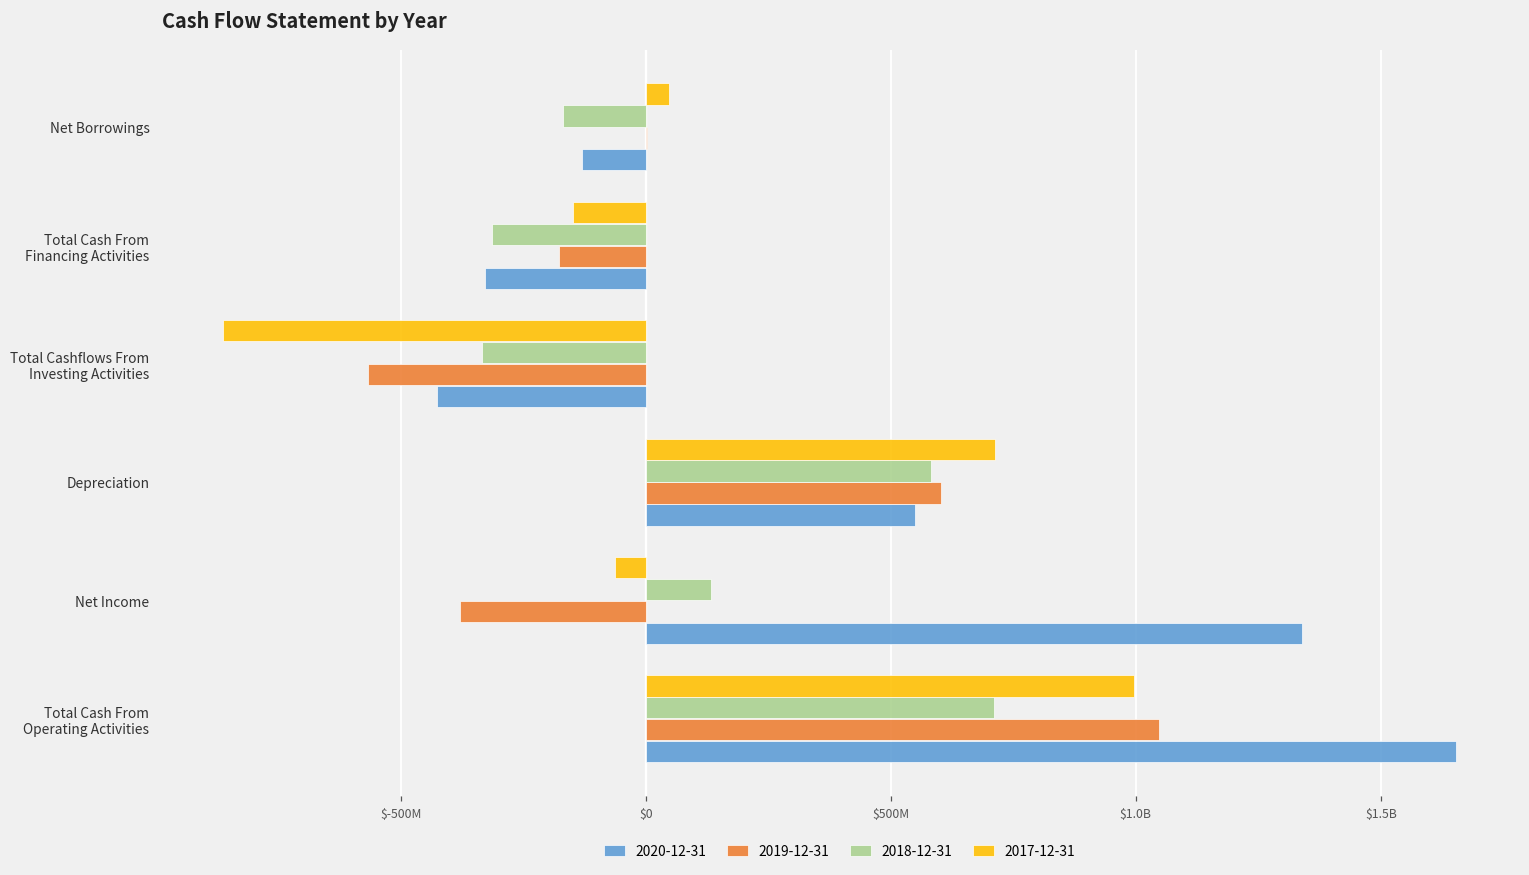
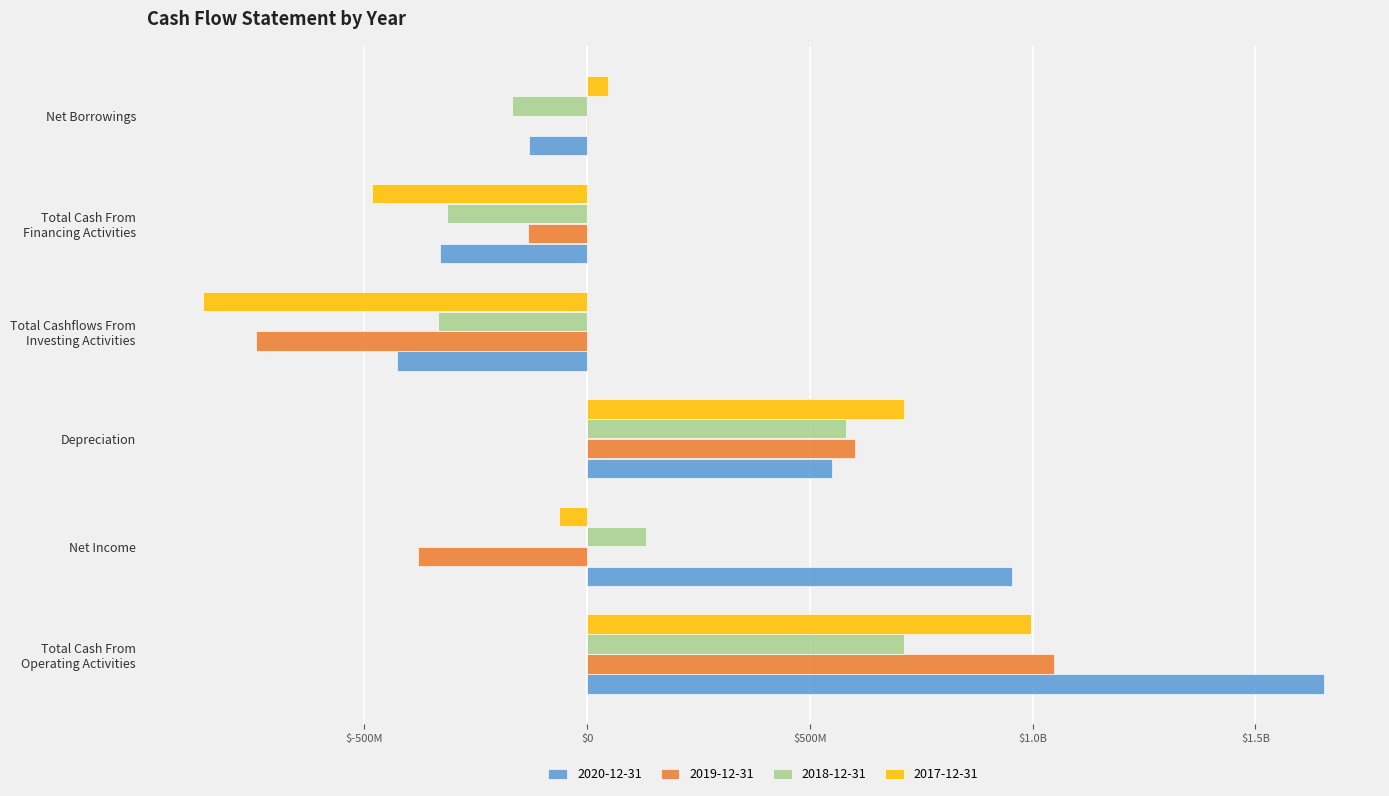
  {
    "2020-12-31": {
      "Net Borrowings": "$-130000000",
      "Total Cash From Financing Activities": "$-330000000",
      "Total Cashflows From Investing Activities": "$-430000000",
      "Depreciation": "$550000000",
-     "Net Income": "$1340000000",
+     "Net Income": "$950000000",
      "Total Cash From Operating Activities": "$1650000000"
    },
    "2019-12-31": {
-     "Total Cash From Financing Activities": "$-180000000",
-     "Total Cashflows From Investing Activities": "$-570000000",
+     "Total Cash From Financing Activities": "$-130000000",
+     "Total Cashflows From Investing Activities": "$-740000000",
      "Depreciation": "$600000000",
      "Net Income": "$-380000000",
      "Total Cash From Operating Activities": "$1050000000"
    },
    "2018-12-31": {
      "Net Borrowings": "$-170000000",
      "Total Cash From Financing Activities": "$-310000000",
      "Total Cashflows From Investing Activities": "$-340000000",
      "Depreciation": "$580000000",
      "Net Income": "$130000000",
      "Total Cash From Operating Activities": "$710000000"
    },
    "2017-12-31": {
      "Net Borrowings": "$50000000",
-     "Total Cash From Financing Activities": "$-150000000",
+     "Total Cash From Financing Activities": "$-480000000",
      "Total Cashflows From Investing Activities": "$-860000000",
      "Depreciation": "$710000000",
      "Net Income": "$-60000000",
      "Total Cash From Operating Activities": "$1000000000"
    }
  }
